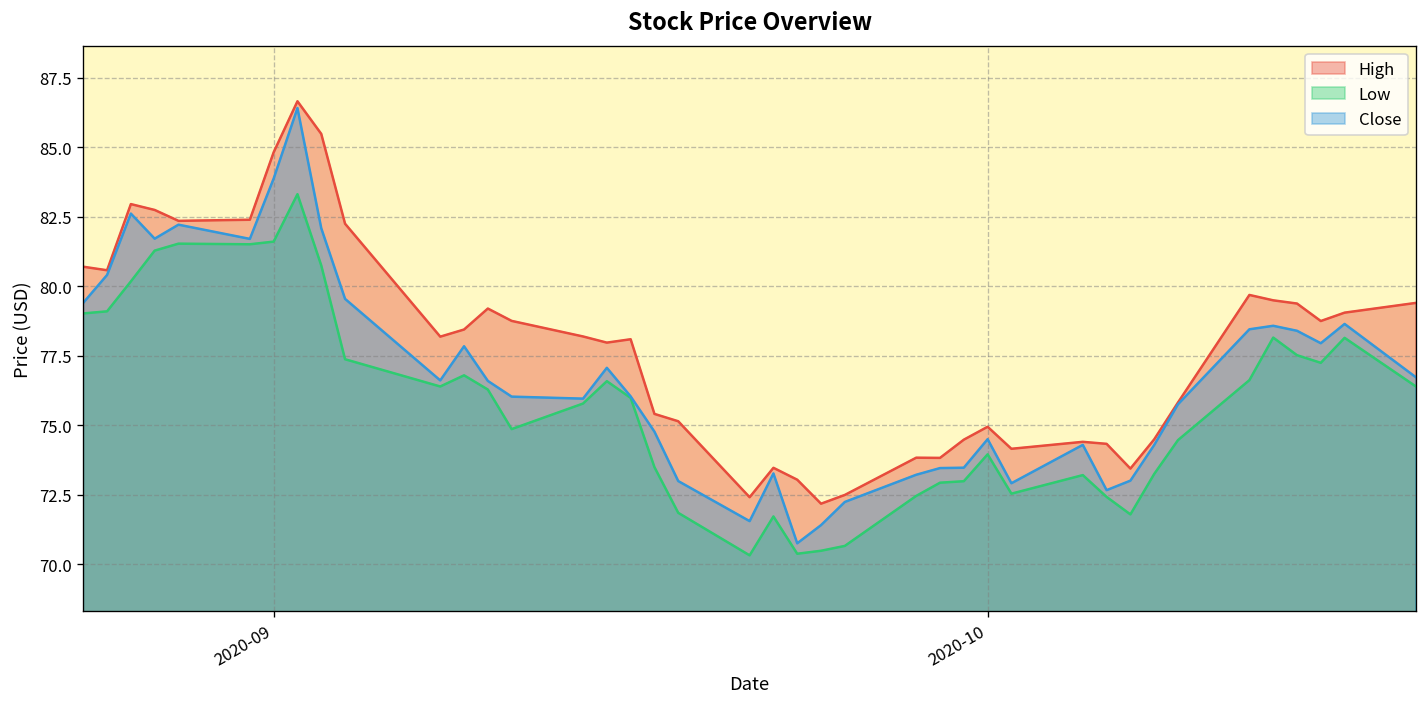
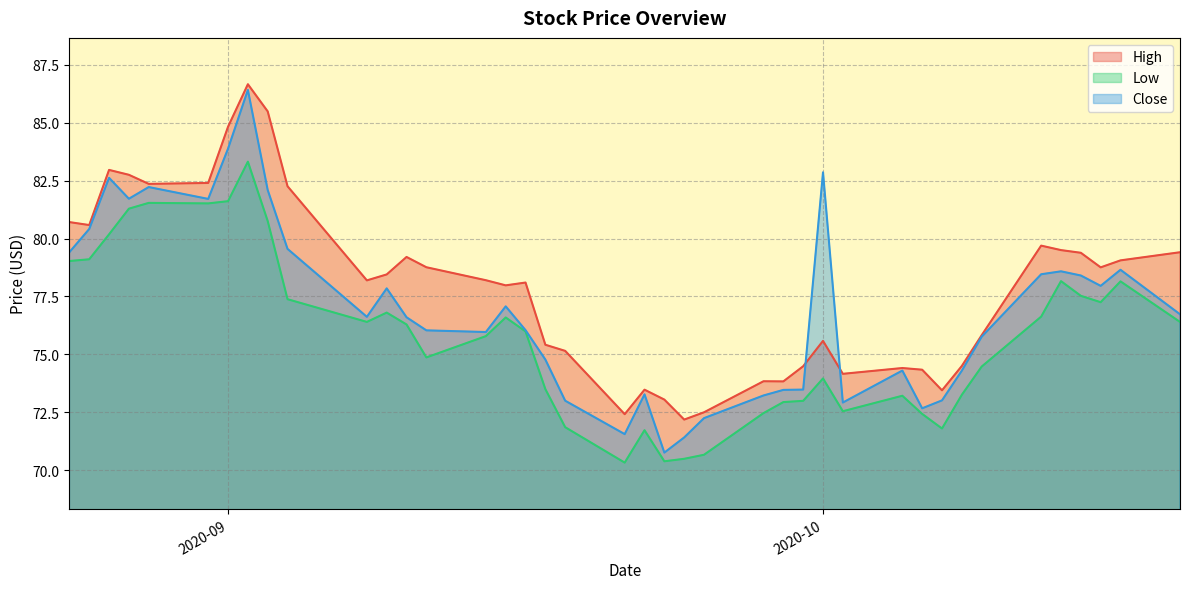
  {
    "High": {
      "2020-09": 84.8,
-     "2020-10": 75.0
+     "2020-10": 75.6
    },
    "Low": {
      "2020-09": 81.6,
      "2020-10": 74.0
    },
    "Close": {
      "2020-09": 83.9,
-     "2020-10": 74.5
+     "2020-10": 82.9
    }
  }
